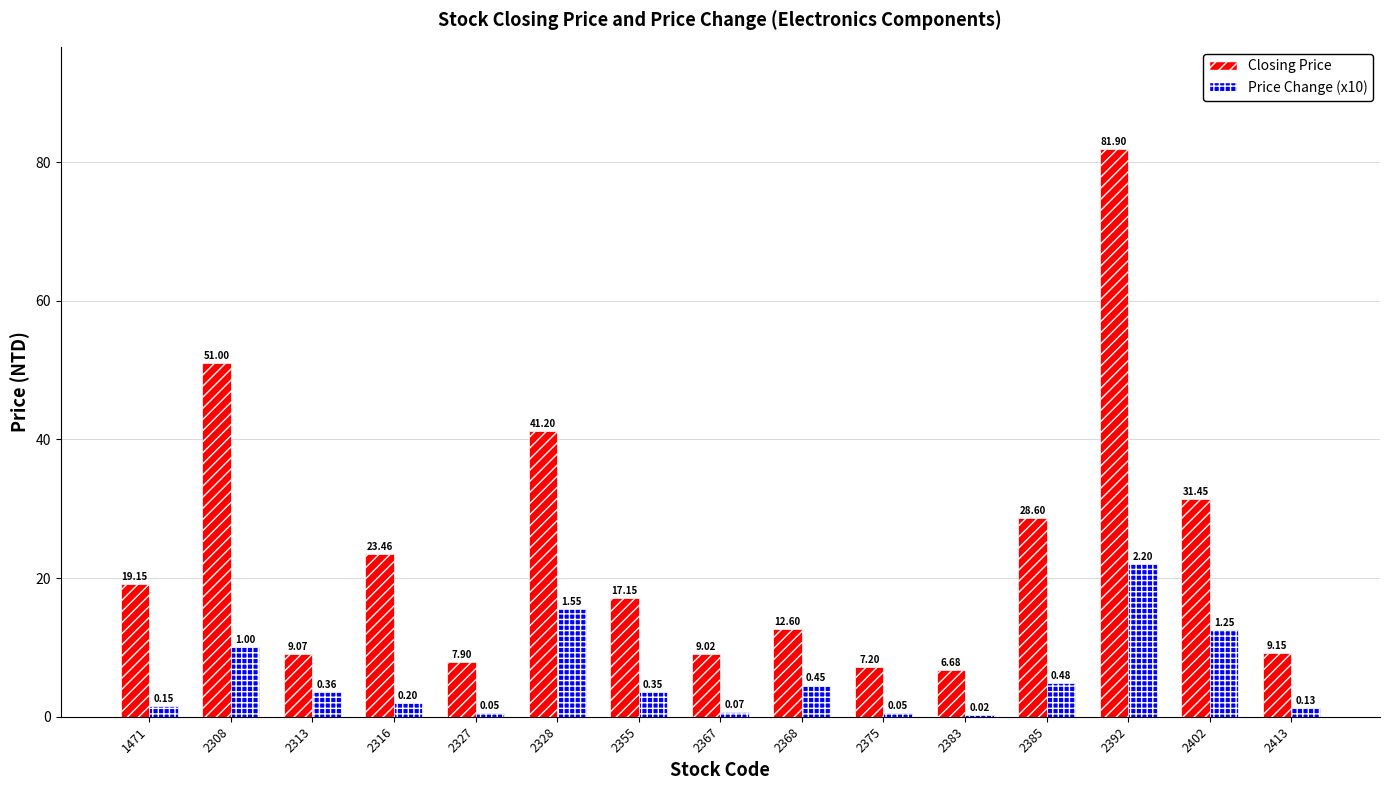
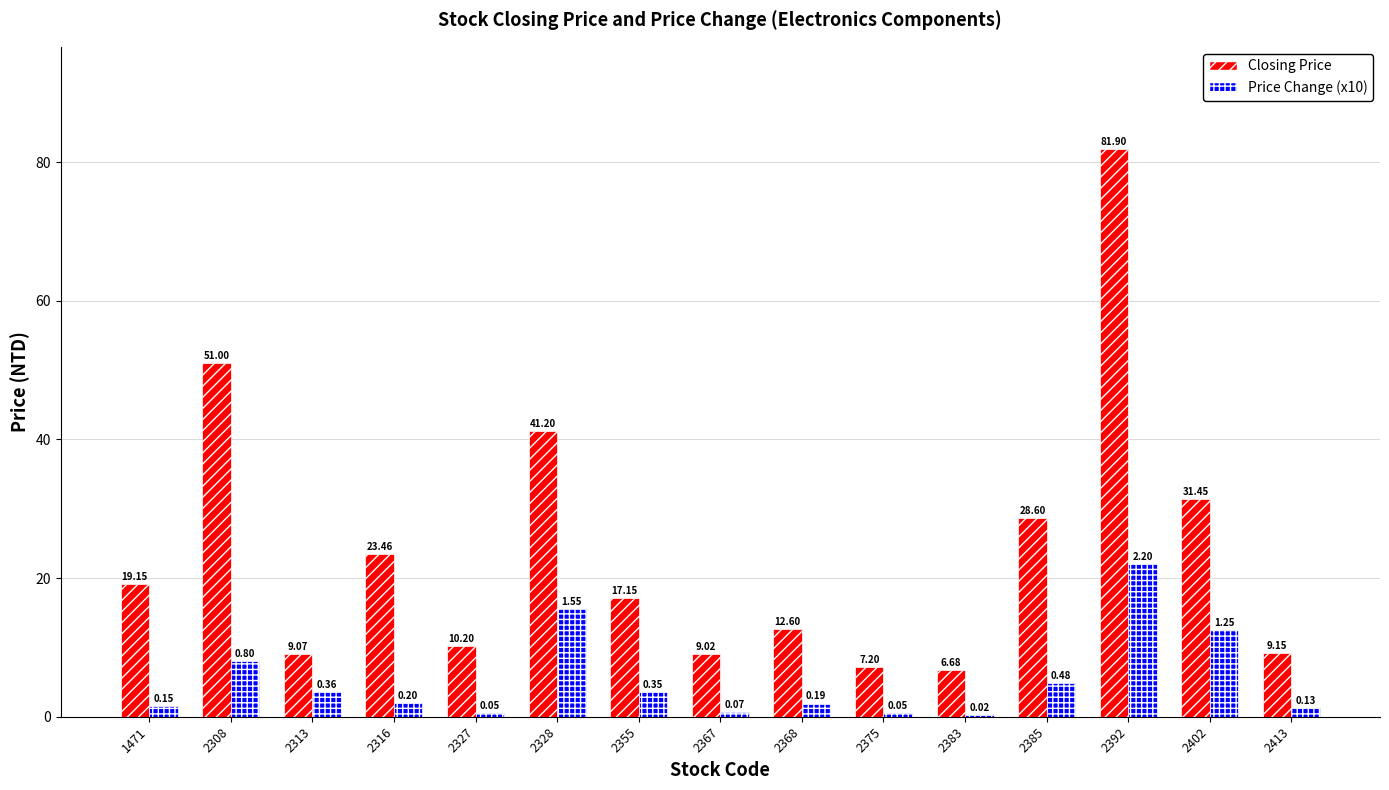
  {
    "Closing Price": {
      "1471": 19.15,
      "2308": 51.00,
      "2313": 9.07,
      "2316": 23.46,
-     "2327": 7.90,
+     "2327": 10.20,
      "2328": 41.20,
      "2355": 17.15,
      "2367": 9.02,
      "2368": 12.60,
      "2375": 7.20,
      "2383": 6.68,
      "2385": 28.60,
      "2392": 81.90,
      "2402": 31.45,
      "2413": 9.15
    },
    "Price Change (x10)": {
-     "2308": 1.00,
-     "2368": 0.45
+     "2308": 0.80,
+     "2368": 0.19
    }
  }
